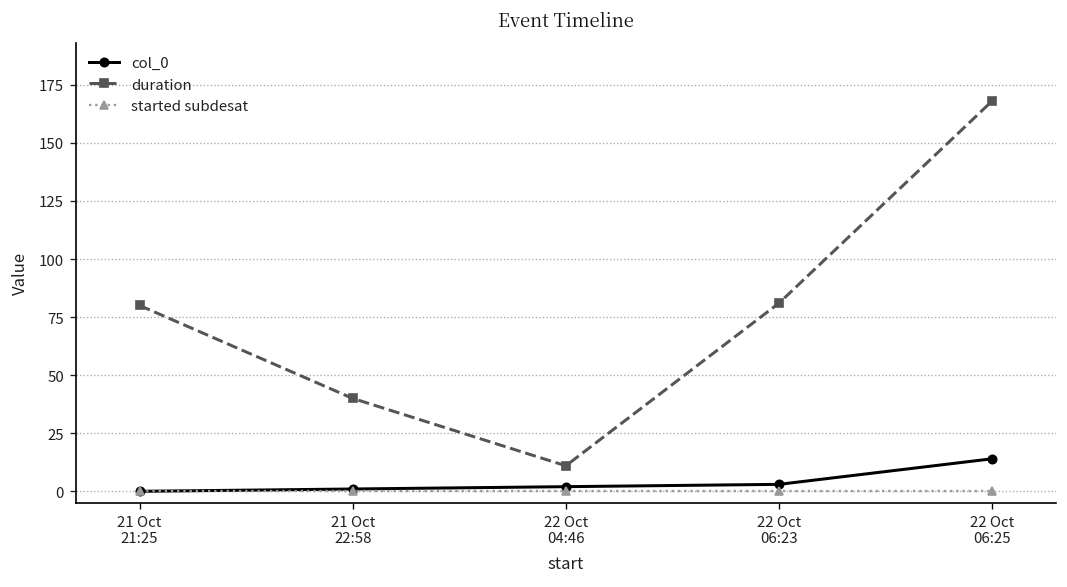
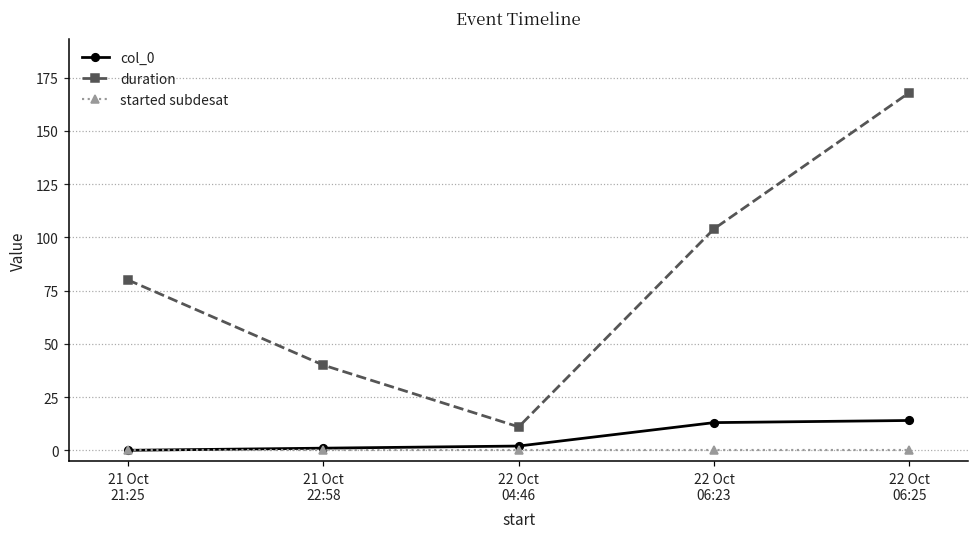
  {
    "col_0": {
      "22 Oct 04:46": 2,
-     "22 Oct 06:23": 3,
+     "22 Oct 06:23": 13,
      "22 Oct 06:25": 14
    },
    "duration": {
      "21 Oct 21:25": 80,
      "21 Oct 22:58": 40,
      "22 Oct 04:46": 11,
-     "22 Oct 06:23": 81,
+     "22 Oct 06:23": 104,
      "22 Oct 06:25": 168
    },
    "started subdesat": {
      "22 Oct 04:46": 0,
      "22 Oct 06:23": 0,
      "22 Oct 06:25": 0
    }
  }
